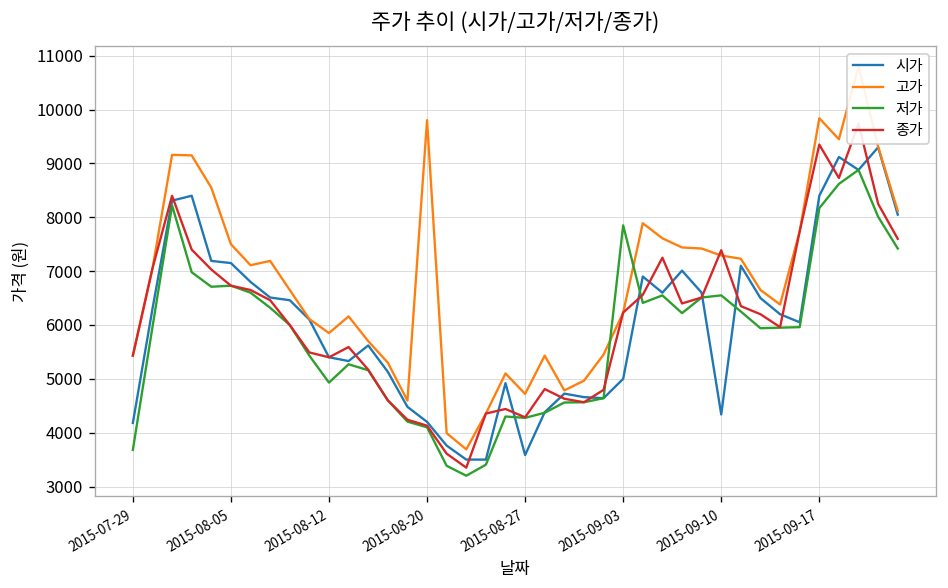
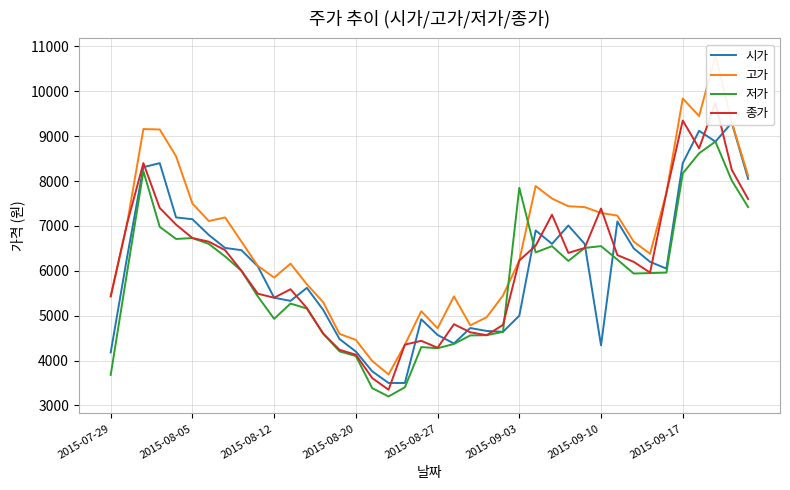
  {
    "시가": {
      "2015-07-29": 4200,
      "2015-08-05": 7200,
      "2015-08-20": 4200,
-     "2015-08-27": 3600,
+     "2015-08-27": 4600,
      "2015-09-03": 5000,
      "2015-09-10": 4300,
      "2015-09-17": 8400
    },
    "고가": {
      "2015-08-05": 7500,
      "2015-08-12": 5900,
-     "2015-08-20": 9800,
+     "2015-08-20": 4500,
      "2015-08-27": 4700,
      "2015-09-10": 7300,
      "2015-09-17": 9800
    },
    "저가": {
      "2015-07-29": 3700,
      "2015-08-12": 4900,
      "2015-09-03": 7900,
      "2015-09-10": 6600,
      "2015-09-17": 8200
    },
    "종가": {
      "2015-09-10": 7400,
      "2015-09-17": 9400
    }
  }
